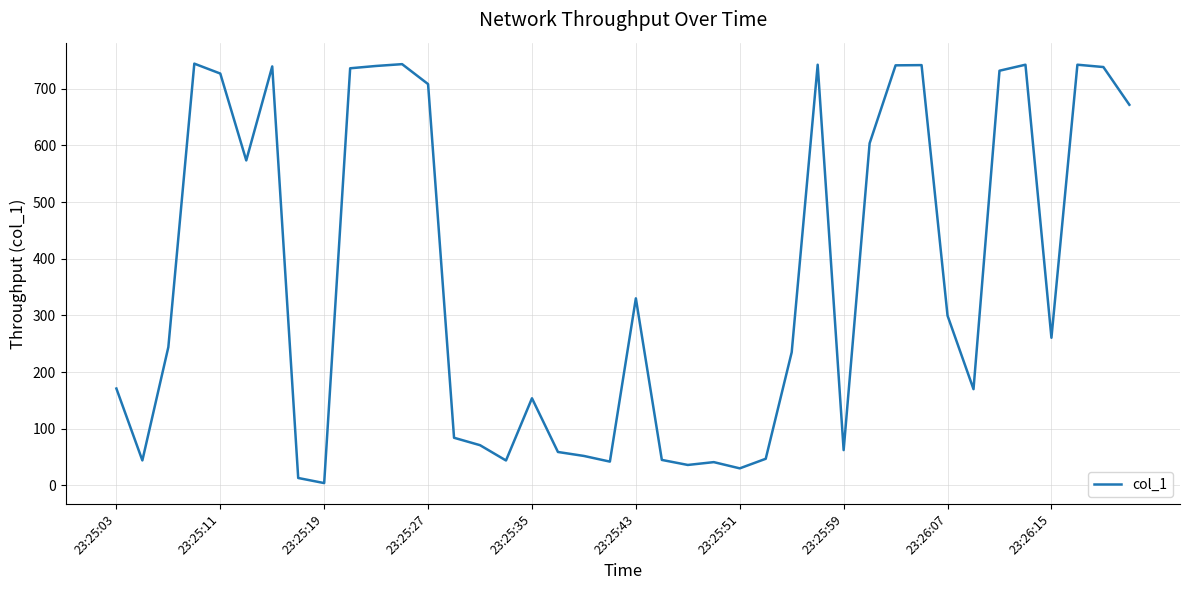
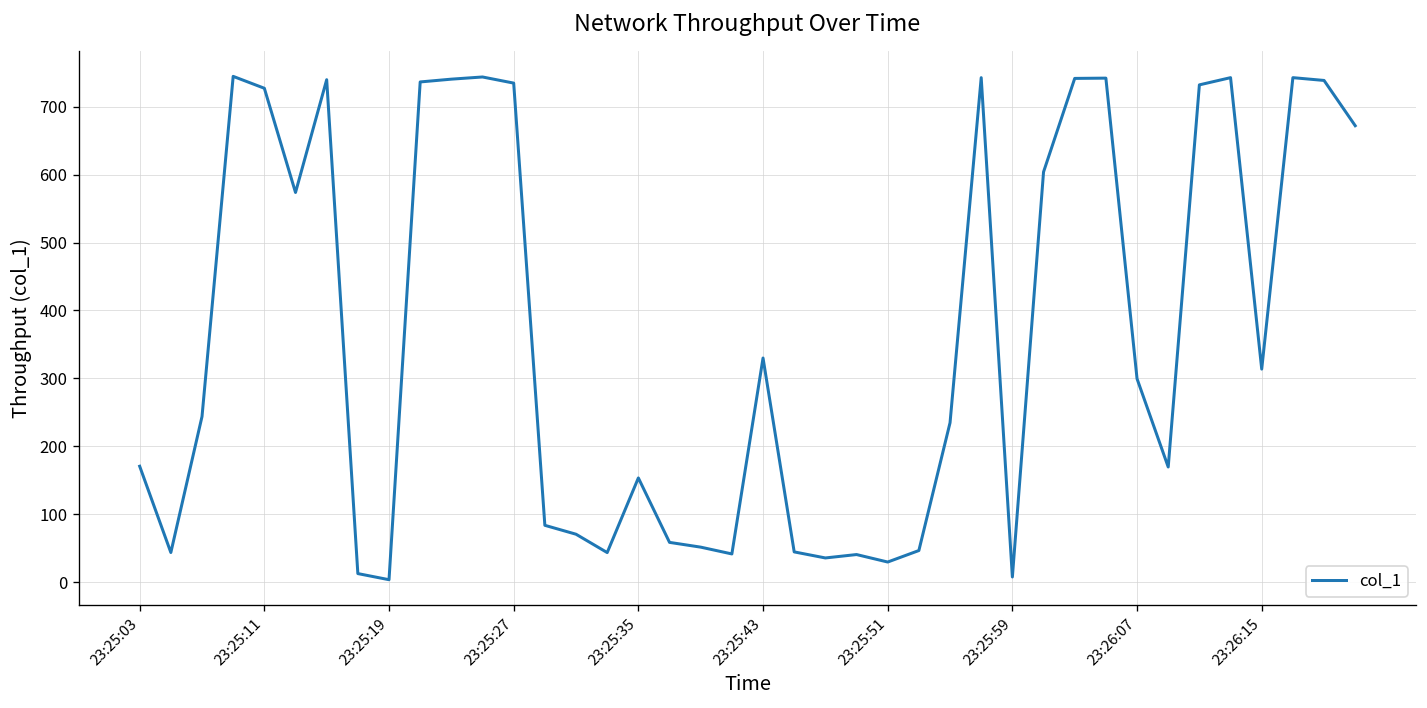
  {
    "23:25:03": 170,
    "23:25:11": 730,
    "23:25:19": 0,
-   "23:25:27": 710,
+   "23:25:27": 730,
    "23:25:35": 150,
    "23:25:43": 330,
    "23:25:51": 30,
-   "23:25:59": 60,
+   "23:25:59": 10,
    "23:26:07": 300,
-   "23:26:15": 260
+   "23:26:15": 310
  }
